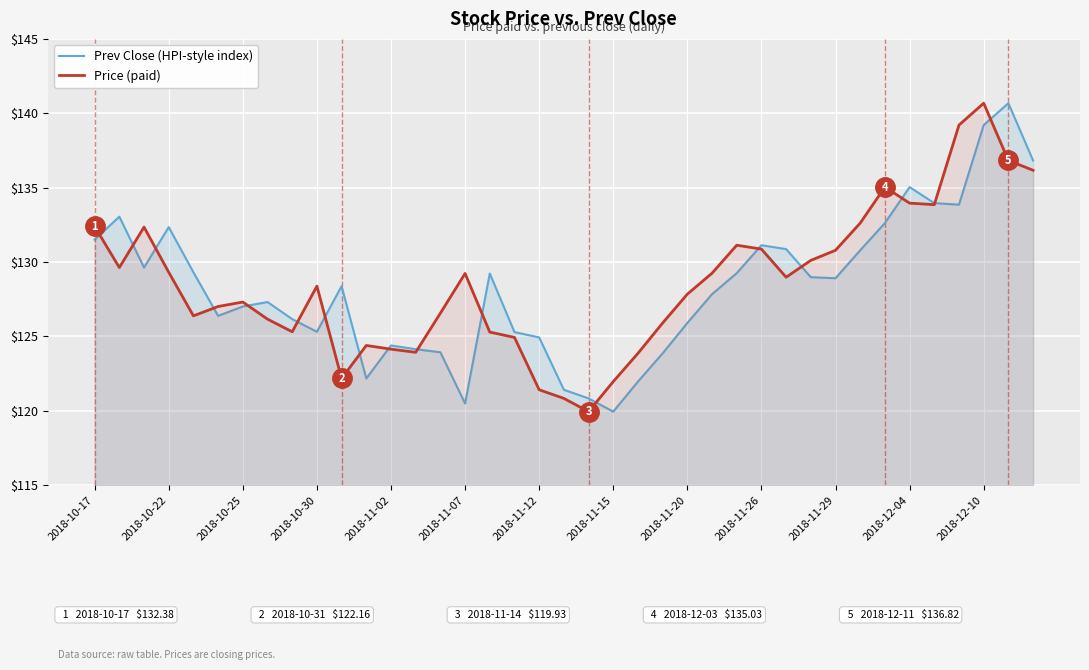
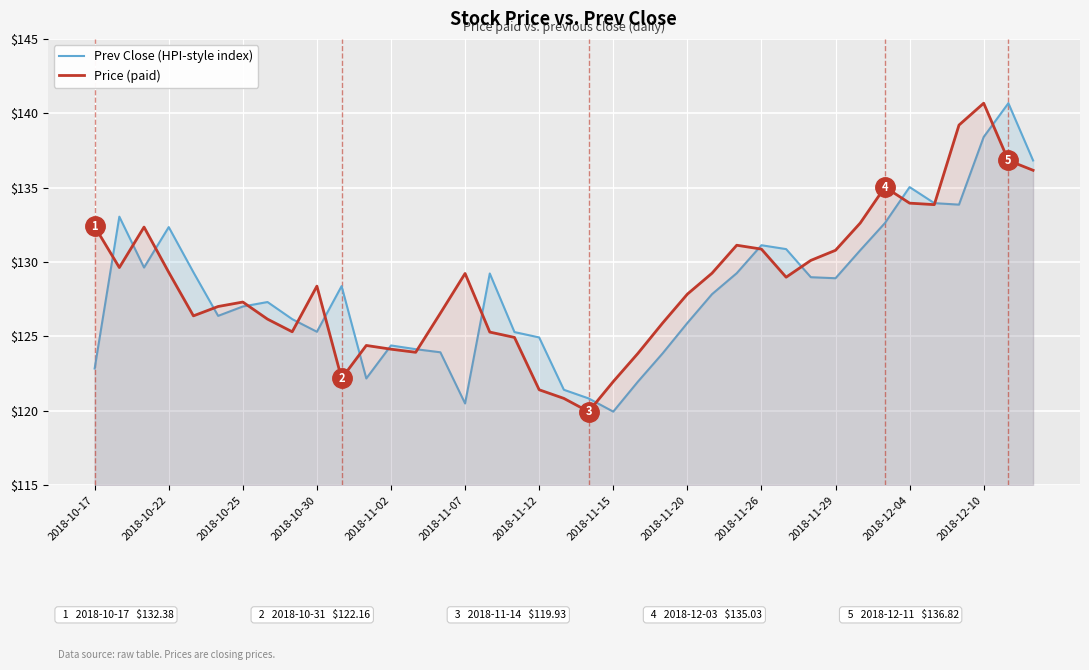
  {
    "Prev Close (HPI-style index)": {
-     "2018-10-17": "$131.5",
+     "2018-10-17": "$122.8",
      "2018-10-22": "$132.3",
      "2018-10-25": "$127.0",
      "2018-10-30": "$125.3",
      "2018-11-02": "$124.4",
      "2018-11-07": "$120.5",
      "2018-11-12": "$124.9",
      "2018-11-15": "$119.9",
      "2018-11-20": "$125.9",
      "2018-11-26": "$131.1",
      "2018-11-29": "$128.9",
      "2018-12-04": "$135.0",
-     "2018-12-10": "$139.2"
+     "2018-12-10": "$138.4"
    }
  }
